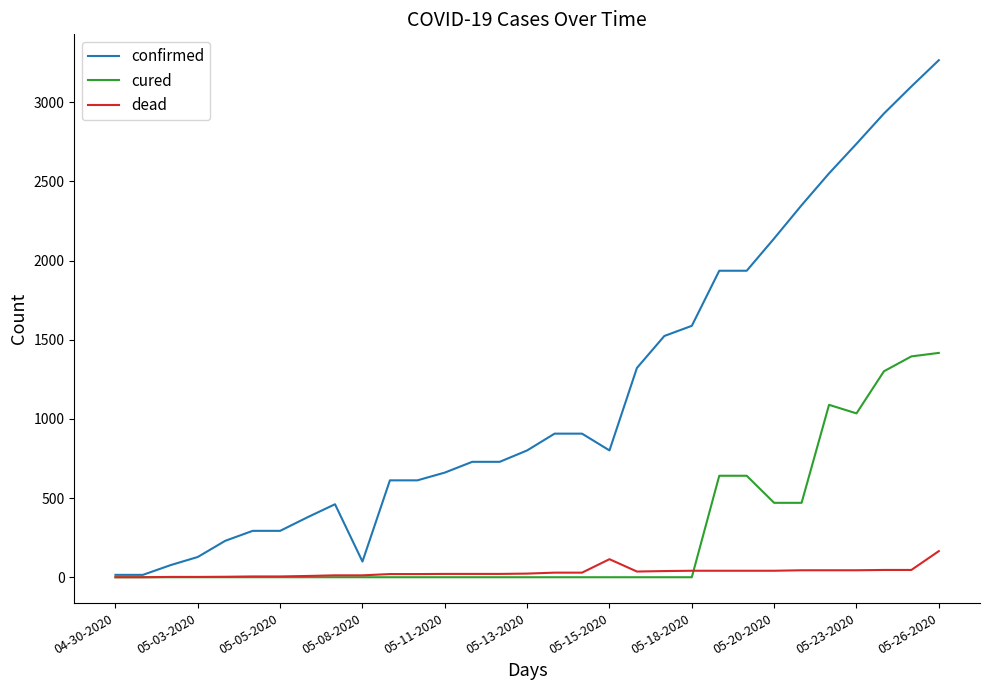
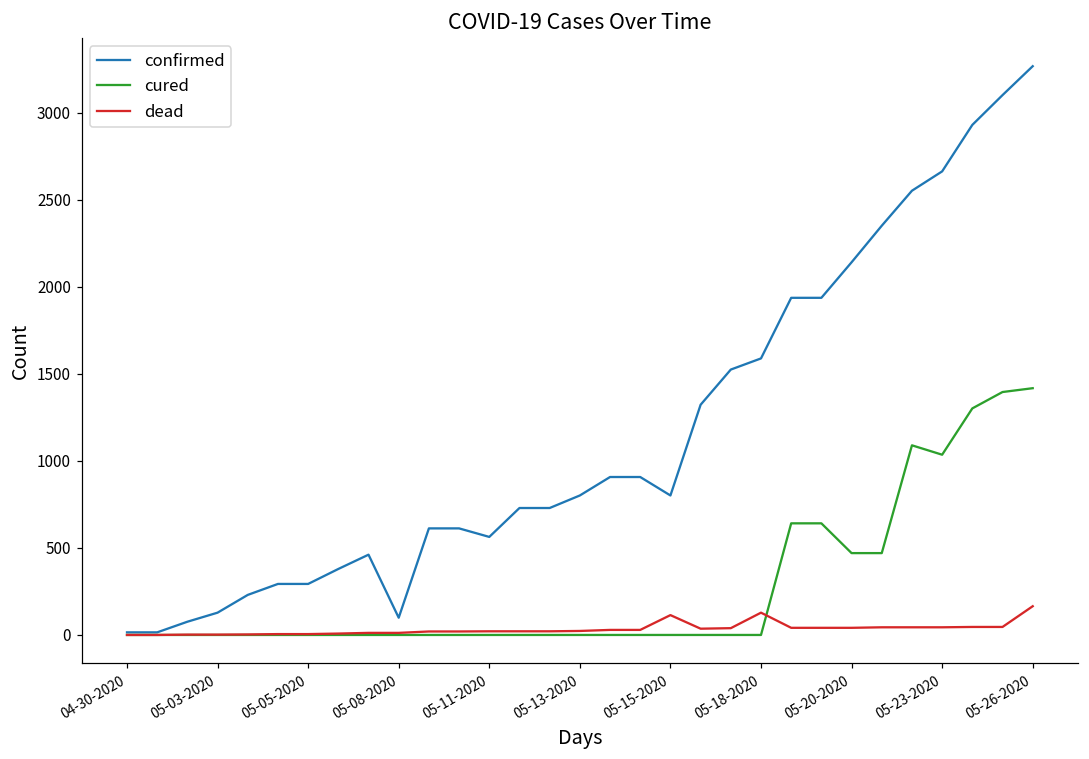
  {
    "confirmed": {
      "05-03-2020": 130,
      "05-08-2020": 100,
-     "05-11-2020": 660,
+     "05-11-2020": 560,
      "05-13-2020": 800,
      "05-15-2020": 800,
      "05-18-2020": 1590,
      "05-20-2020": 2140,
-     "05-23-2020": 2740,
+     "05-23-2020": 2660,
      "05-26-2020": 3270
    },
    "cured": {
      "05-11-2020": 0,
      "05-13-2020": 0,
      "05-15-2020": 0,
      "05-18-2020": 0,
      "05-20-2020": 470,
      "05-23-2020": 1040,
      "05-26-2020": 1420
    },
    "dead": {
      "05-11-2020": 20,
      "05-13-2020": 20,
      "05-15-2020": 110,
-     "05-18-2020": 40,
+     "05-18-2020": 130,
      "05-20-2020": 40,
      "05-23-2020": 40,
      "05-26-2020": 170
    }
  }
